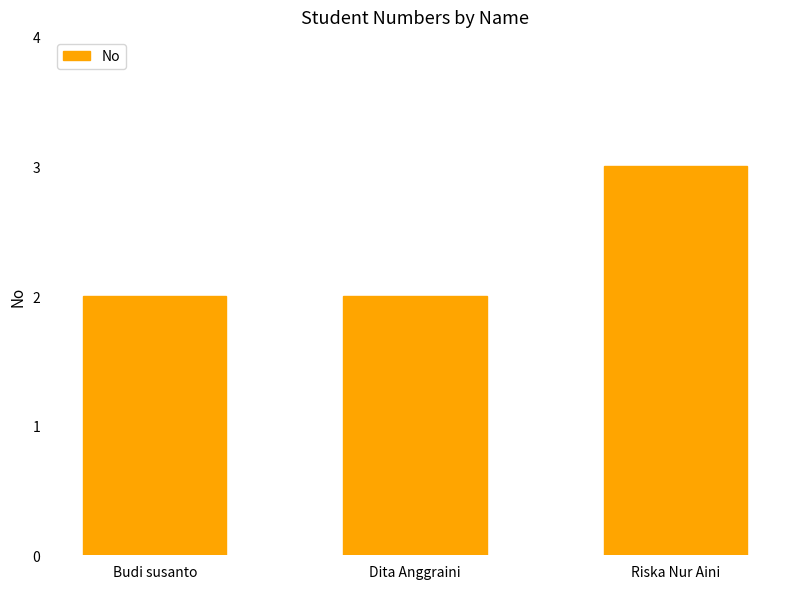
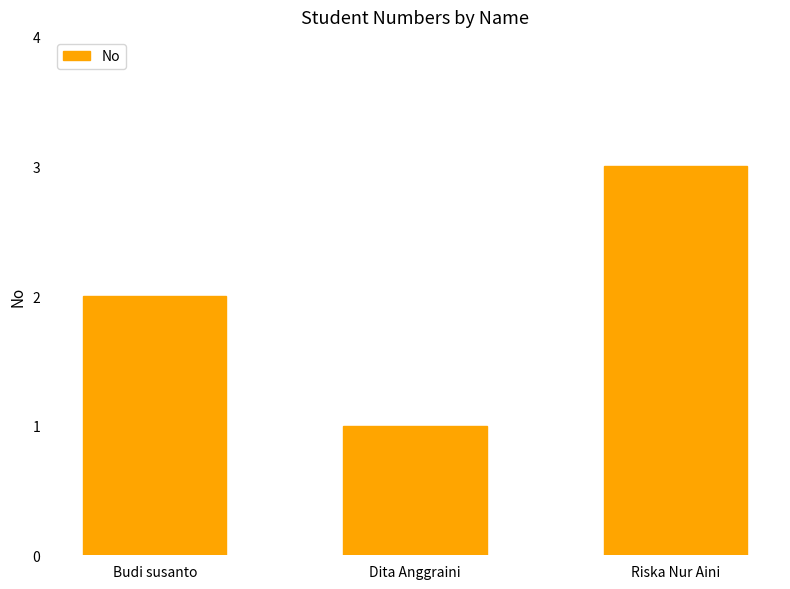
  {
    "Budi susanto": 2,
-   "Dita Anggraini": 2,
+   "Dita Anggraini": 1,
    "Riska Nur Aini": 3
  }
